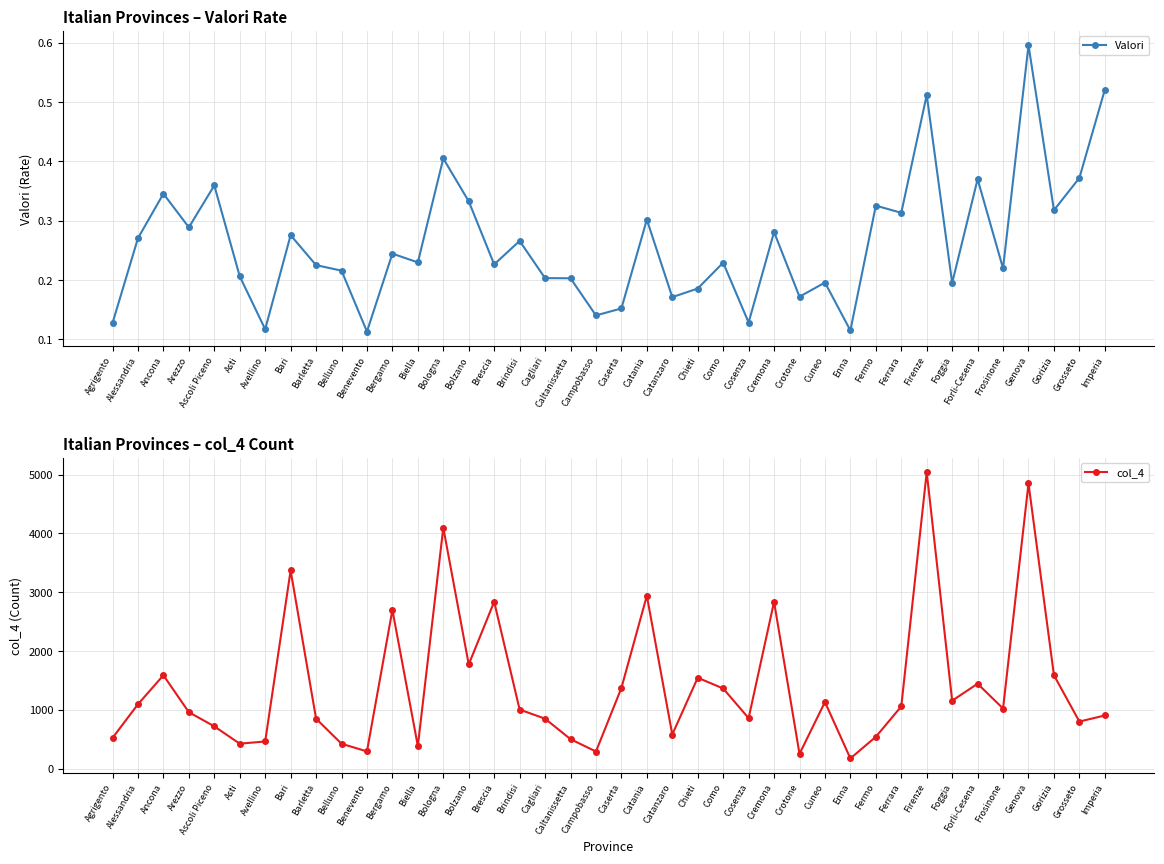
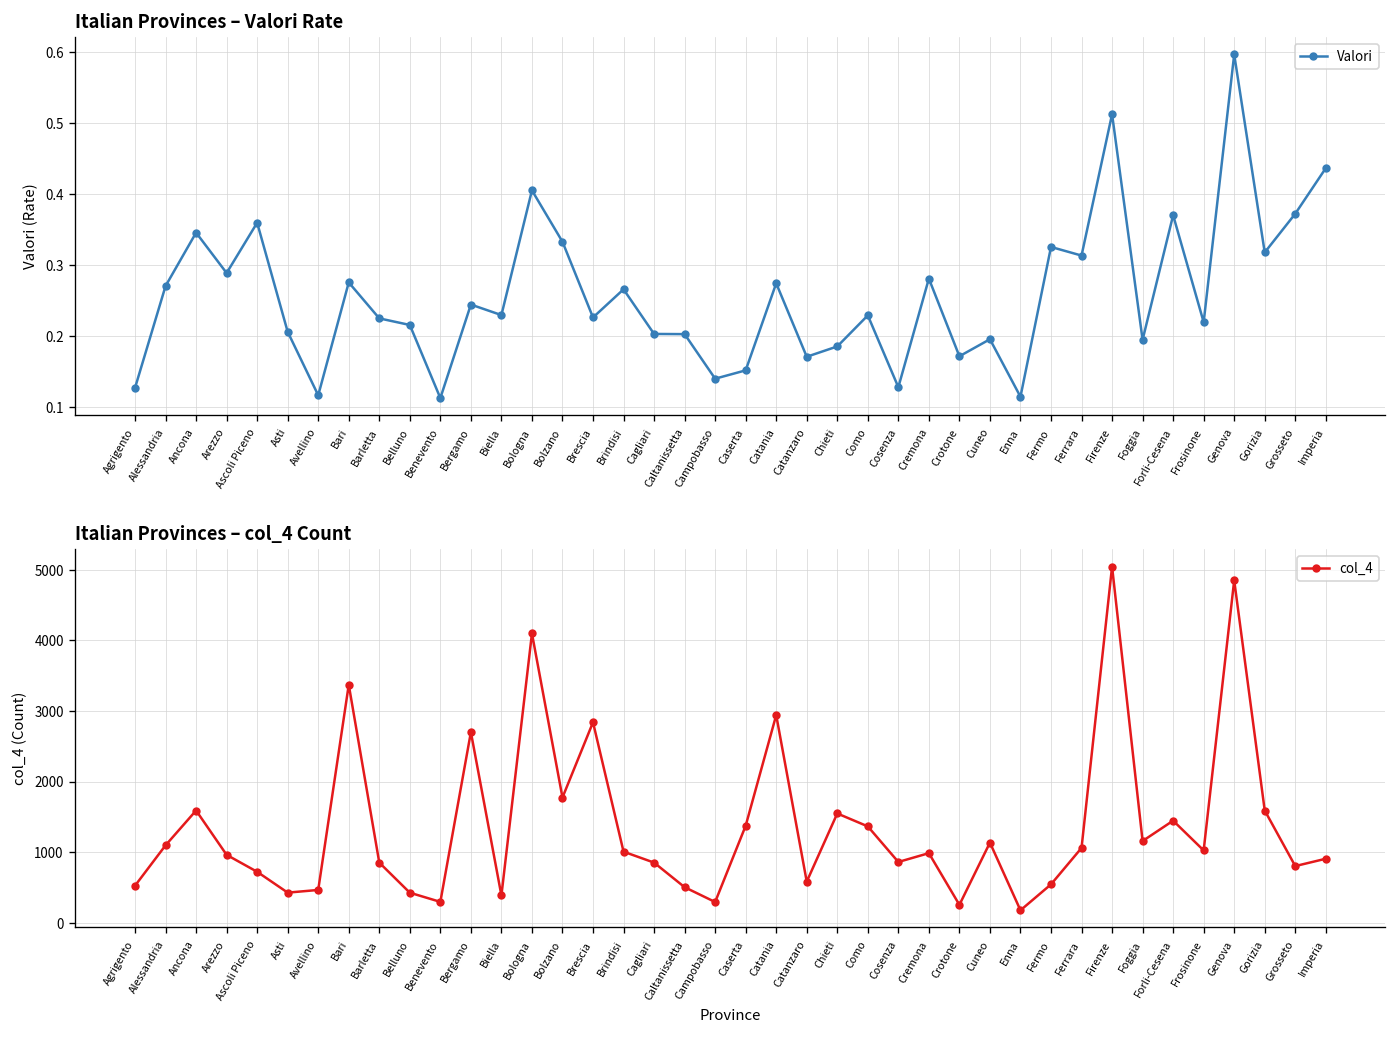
  {
    "Italian Provinces – Valori Rate": {
      "Agrigento": 0.13,
      "Alessandria": 0.27,
      "Ancona": 0.35,
      "Arezzo": 0.29,
      "Ascoli Piceno": 0.36,
      "Asti": 0.21,
      "Avellino": 0.12,
      "Bari": 0.28,
      "Barletta": 0.23,
      "Belluno": 0.22,
      "Benevento": 0.11,
      "Bergamo": 0.24,
      "Biella": 0.23,
      "Bologna": 0.41,
      "Bolzano": 0.33,
      "Brescia": 0.23,
      "Brindisi": 0.27,
      "Cagliari": 0.20,
      "Caltanissetta": 0.20,
      "Campobasso": 0.14,
      "Caserta": 0.15,
-     "Catania": 0.30,
+     "Catania": 0.27,
      "Catanzaro": 0.17,
      "Chieti": 0.19,
      "Como": 0.23,
      "Cosenza": 0.13,
      "Cremona": 0.28,
      "Crotone": 0.17,
      "Cuneo": 0.20,
      "Enna": 0.12,
      "Fermo": 0.33,
      "Ferrara": 0.31,
      "Firenze": 0.51,
      "Foggia": 0.20,
      "Forli-Cesena": 0.37,
      "Frosinone": 0.22,
      "Genova": 0.60,
      "Gorizia": 0.32,
      "Grosseto": 0.37,
-     "Imperia": 0.52
+     "Imperia": 0.44
    },
    "Italian Provinces – col_4 Count": {
      "Agrigento": 500,
      "Alessandria": 1100,
      "Ancona": 1600,
      "Arezzo": 1000,
      "Ascoli Piceno": 700,
      "Asti": 400,
      "Avellino": 500,
      "Bari": 3400,
      "Barletta": 900,
      "Belluno": 400,
      "Benevento": 300,
      "Bergamo": 2700,
      "Biella": 400,
      "Bologna": 4100,
      "Bolzano": 1800,
      "Brescia": 2800,
      "Brindisi": 1000,
      "Cagliari": 900,
      "Caltanissetta": 500,
      "Campobasso": 300,
      "Caserta": 1400,
      "Catania": 2900,
      "Catanzaro": 600,
      "Chieti": 1500,
      "Como": 1400,
      "Cosenza": 900,
-     "Cremona": 2800,
+     "Cremona": 1000,
      "Crotone": 300,
      "Cuneo": 1100,
      "Enna": 200,
      "Fermo": 500,
      "Ferrara": 1100,
      "Firenze": 5000,
      "Foggia": 1200,
      "Forli-Cesena": 1400,
      "Frosinone": 1000,
      "Genova": 4900,
      "Gorizia": 1600,
      "Grosseto": 800,
      "Imperia": 900
    }
  }
